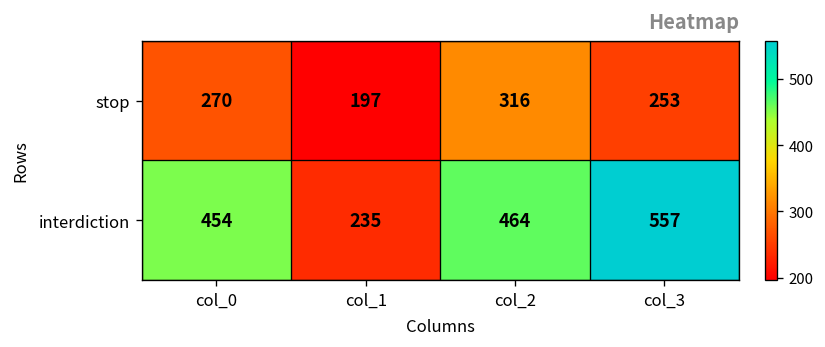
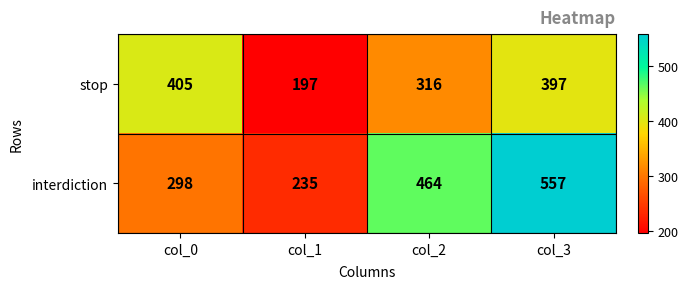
  {
    "stop": {
-     "col_0": 270,
+     "col_0": 405,
      "col_1": 197,
      "col_2": 316,
-     "col_3": 253
+     "col_3": 397
    },
    "interdiction": {
-     "col_0": 454,
+     "col_0": 298,
      "col_1": 235,
      "col_2": 464,
      "col_3": 557
    }
  }
